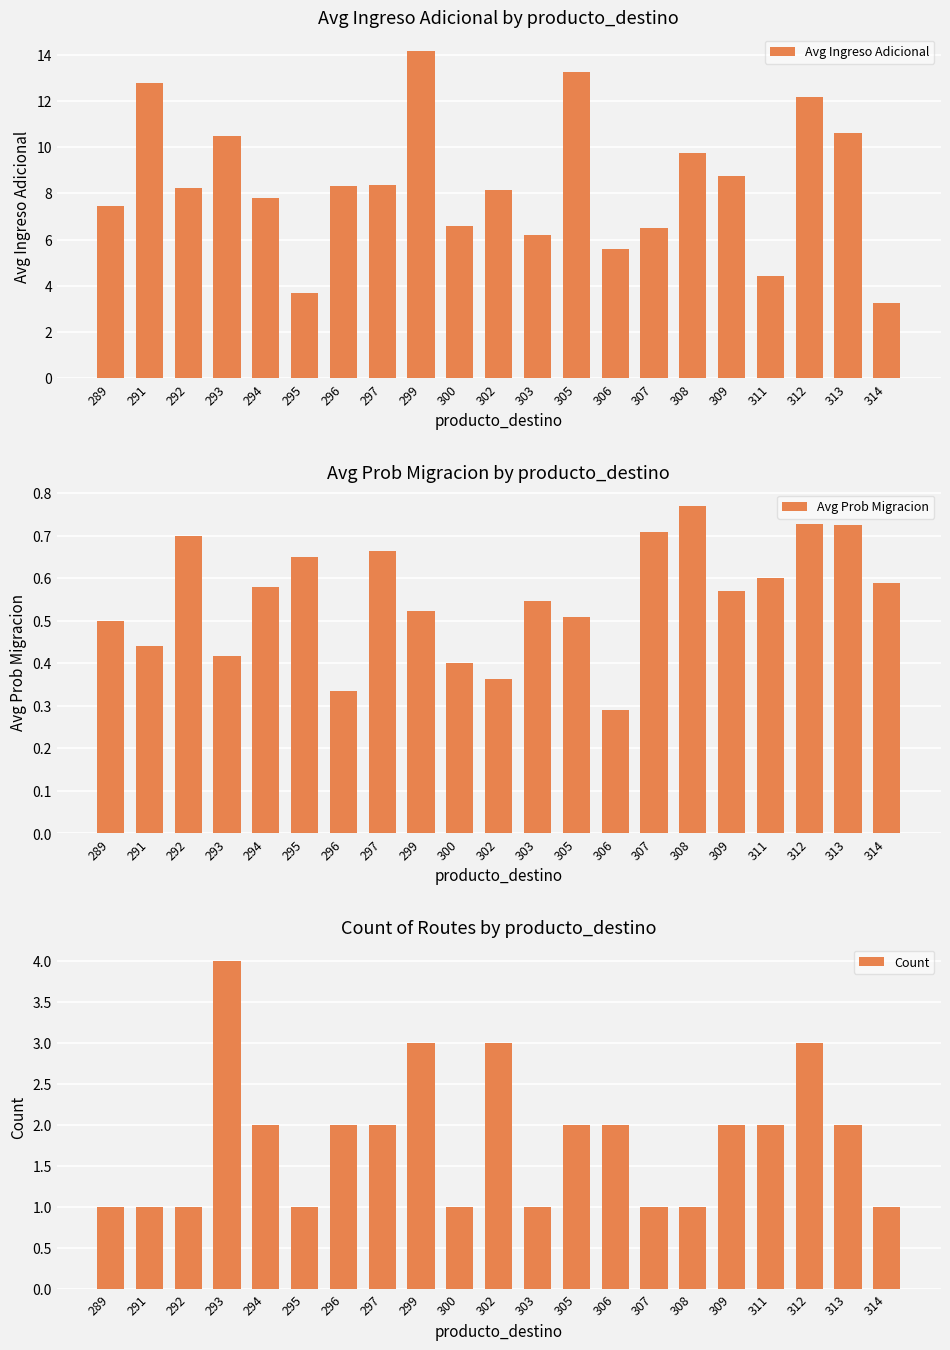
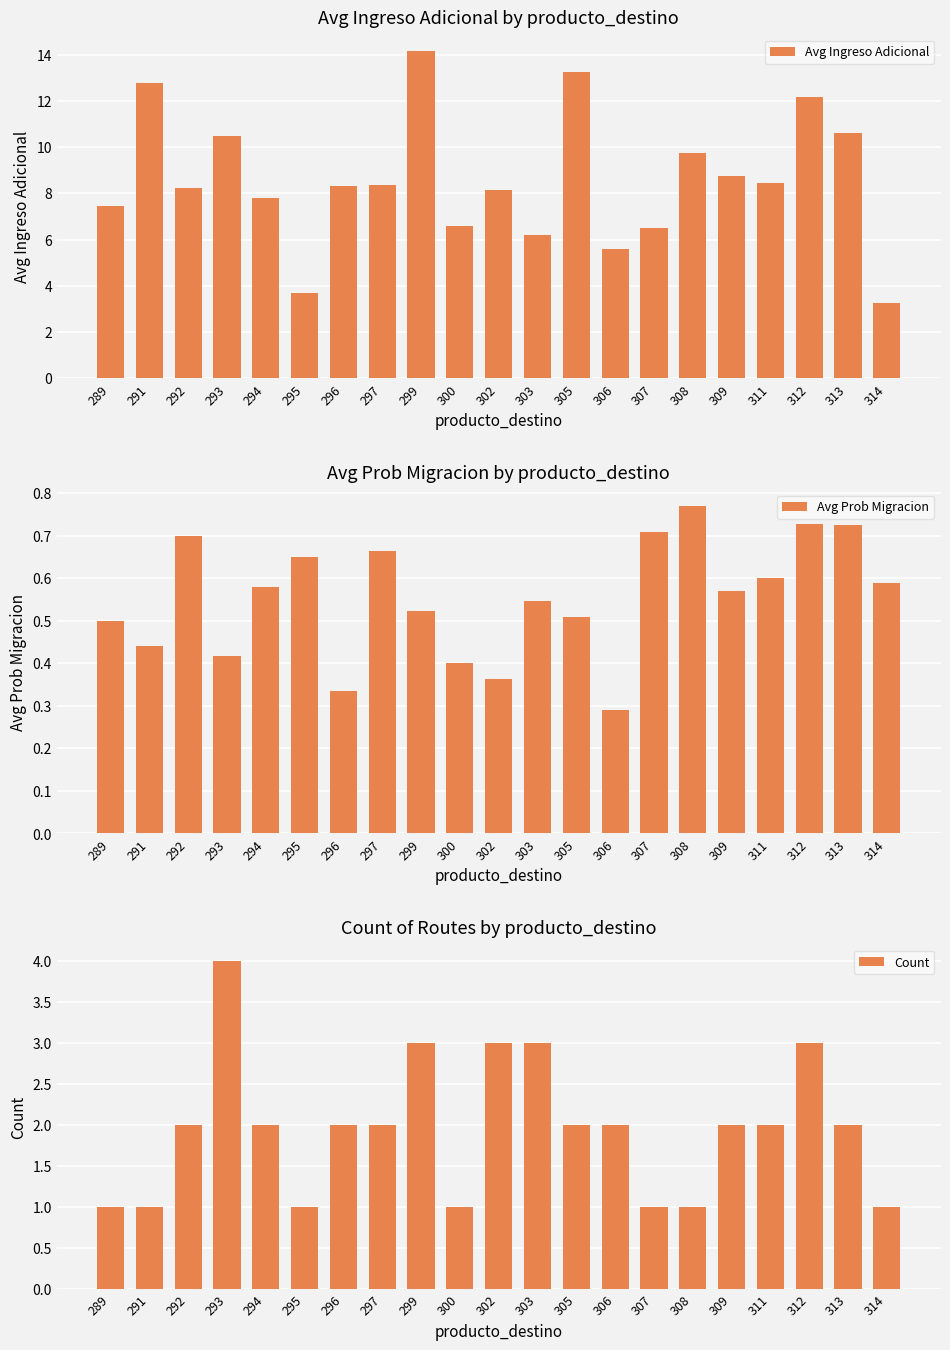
  {
    "Avg Ingreso Adicional by producto_destino": {
      "289": 7.5,
      "291": 12.8,
      "292": 8.2,
      "293": 10.5,
      "294": 7.8,
      "295": 3.7,
      "296": 8.3,
      "297": 8.4,
      "299": 14.2,
      "300": 6.6,
      "302": 8.2,
      "303": 6.2,
      "305": 13.3,
      "306": 5.6,
      "307": 6.5,
      "308": 9.7,
      "309": 8.8,
-     "311": 4.4,
+     "311": 8.4,
      "312": 12.2,
      "313": 10.6,
      "314": 3.3
    },
    "Avg Prob Migracion by producto_destino": {
      "289": 0.50,
      "291": 0.44,
      "292": 0.70,
      "293": 0.42,
      "294": 0.58,
      "295": 0.65,
      "296": 0.34,
      "297": 0.67,
      "299": 0.52,
      "300": 0.40,
      "302": 0.36,
      "303": 0.55,
      "305": 0.51,
      "306": 0.29,
      "307": 0.71,
      "308": 0.77,
      "309": 0.57,
      "311": 0.60,
      "312": 0.73,
      "313": 0.73,
      "314": 0.59
    },
    "Count of Routes by producto_destino": {
      "289": 1,
      "291": 1,
-     "292": 1,
+     "292": 2,
      "293": 4,
      "294": 2,
      "295": 1,
      "296": 2,
      "297": 2,
      "299": 3,
      "300": 1,
      "302": 3,
-     "303": 1,
+     "303": 3,
      "305": 2,
      "306": 2,
      "307": 1,
      "308": 1,
      "309": 2,
      "311": 2,
      "312": 3,
      "313": 2,
      "314": 1
    }
  }
